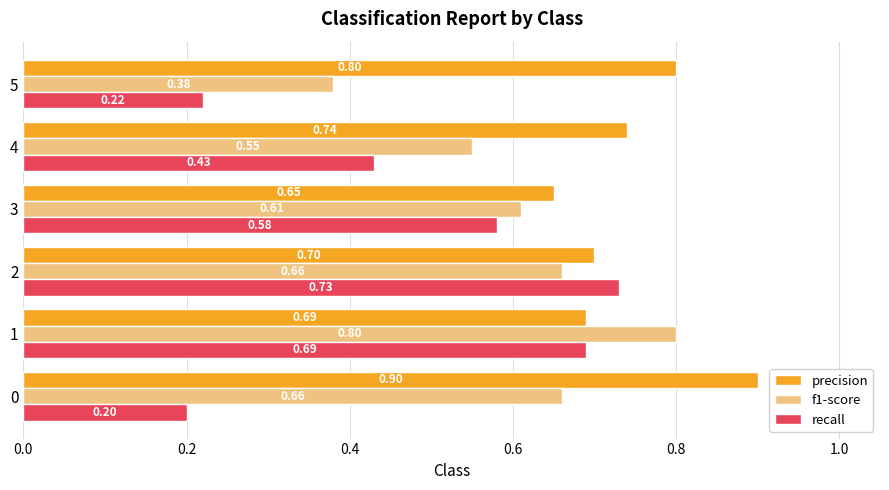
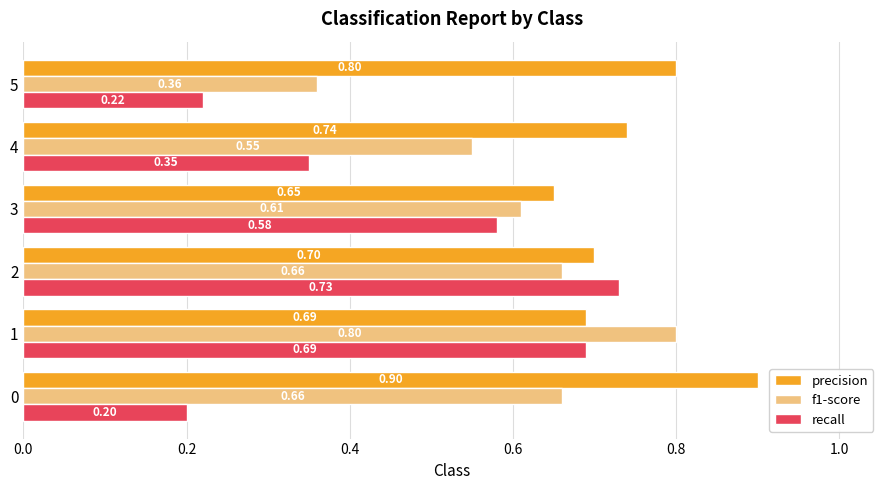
  {
    "precision": {
      "5": 0.80,
      "4": 0.74,
      "3": 0.65,
      "2": 0.70,
      "1": 0.69,
      "0": 0.90
    },
    "f1-score": {
-     "5": 0.38,
+     "5": 0.36,
      "4": 0.55,
      "3": 0.61,
      "2": 0.66,
      "1": 0.80,
      "0": 0.66
    },
    "recall": {
      "5": 0.22,
-     "4": 0.43,
+     "4": 0.35,
      "3": 0.58,
      "2": 0.73,
      "1": 0.69,
      "0": 0.20
    }
  }
